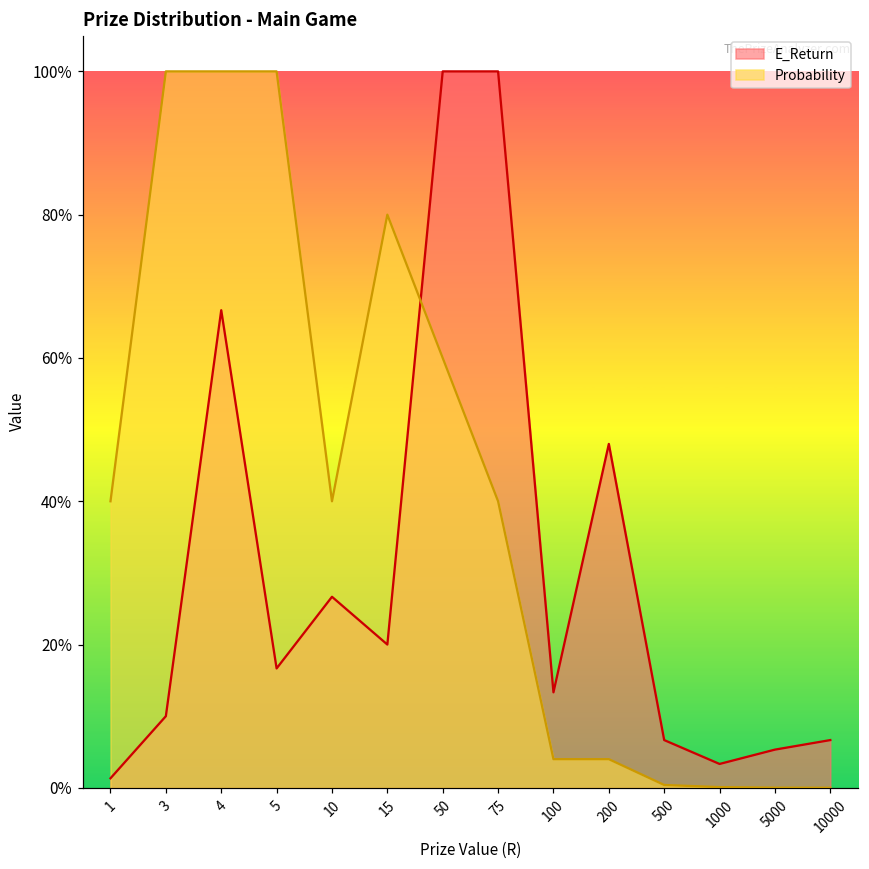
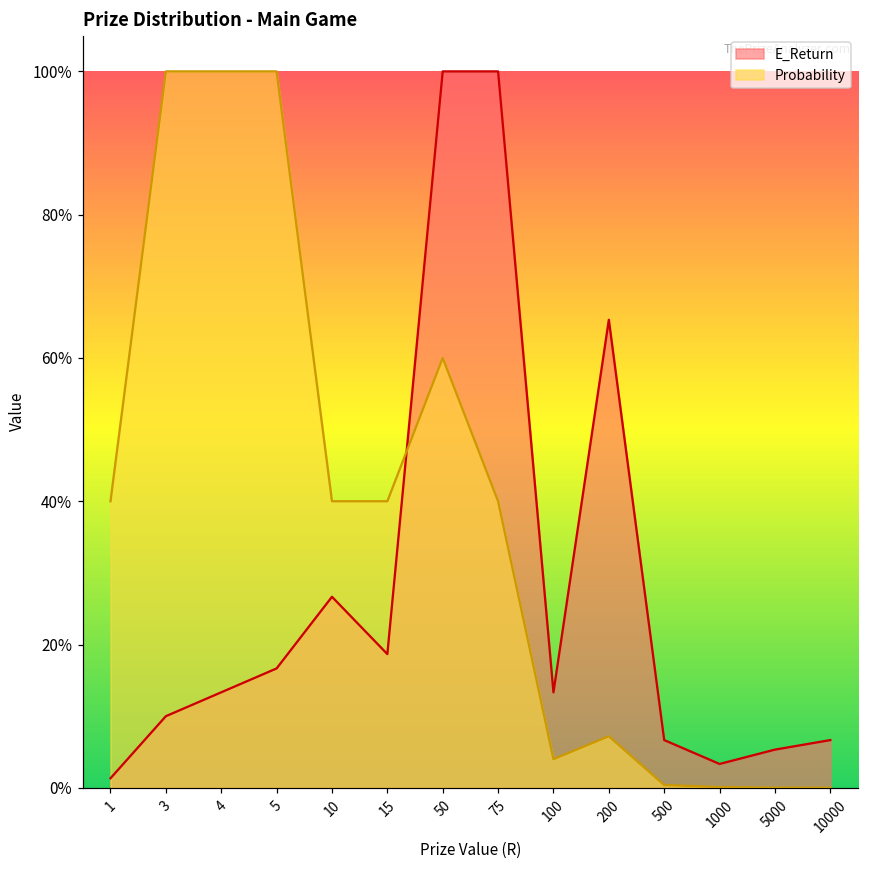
  {
    "E_Return": {
      "1": "1%",
      "3": "10%",
-     "4": "67%",
+     "4": "13%",
      "5": "17%",
      "10": "27%",
-     "15": "20%",
+     "15": "19%",
      "50": "100%",
      "75": "100%",
      "100": "13%",
-     "200": "48%",
+     "200": "65%",
      "500": "7%",
      "1000": "3%",
      "5000": "5%",
      "10000": "7%"
    },
    "Probability": {
      "1": "40%",
      "3": "100%",
      "4": "100%",
      "5": "100%",
      "10": "40%",
-     "15": "80%",
+     "15": "40%",
      "50": "60%",
      "75": "40%",
      "100": "4%",
-     "200": "4%",
+     "200": "7%",
      "500": "0%",
      "1000": "0%",
      "5000": "0%",
      "10000": "0%"
    }
  }
